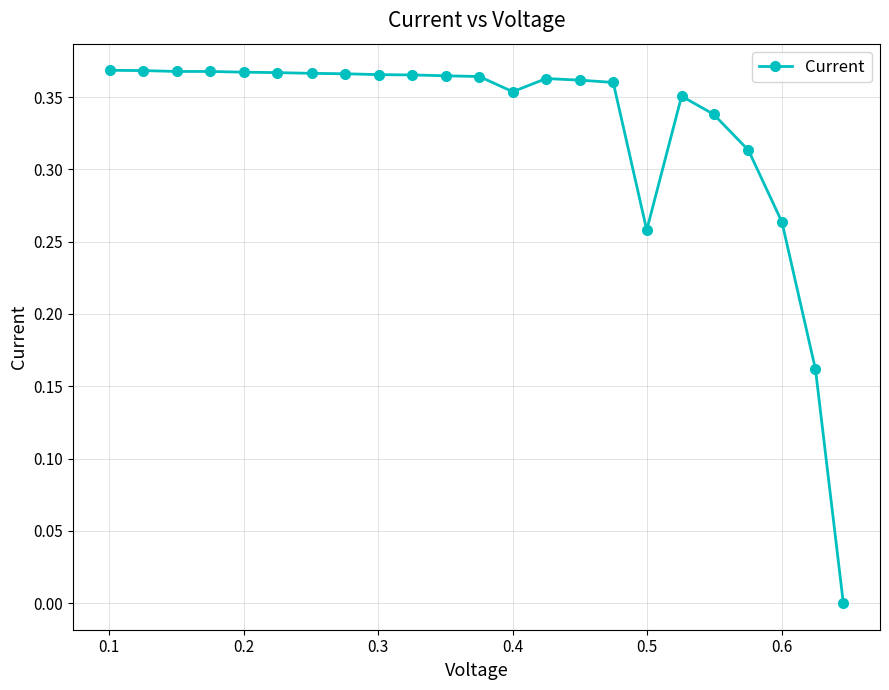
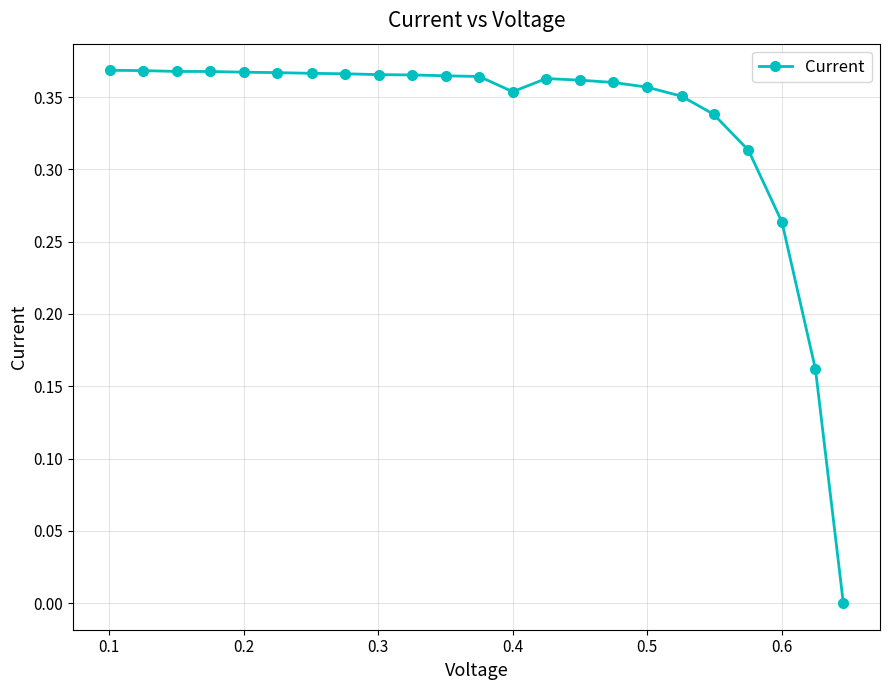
  {
    "0.2": 0.367,
    "0.4": 0.354,
-   "0.5": 0.258,
+   "0.5": 0.357,
    "0.6": 0.264
  }
